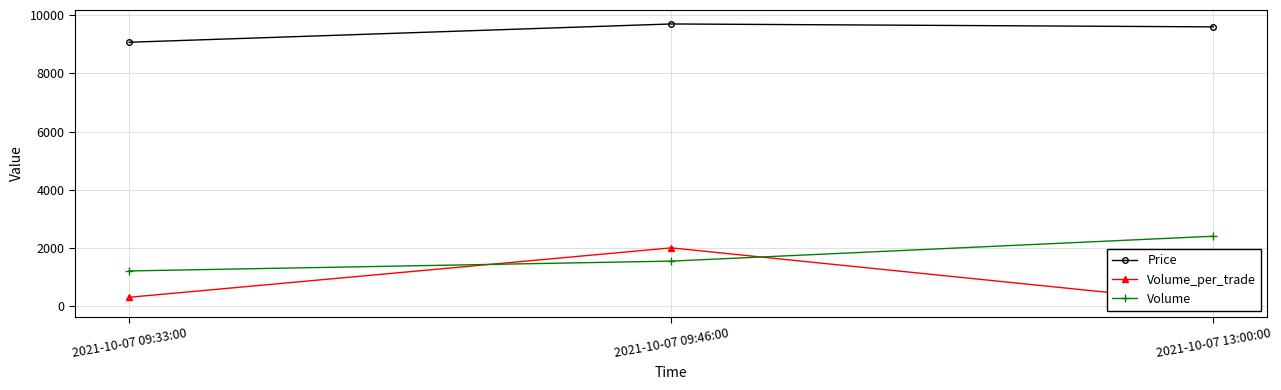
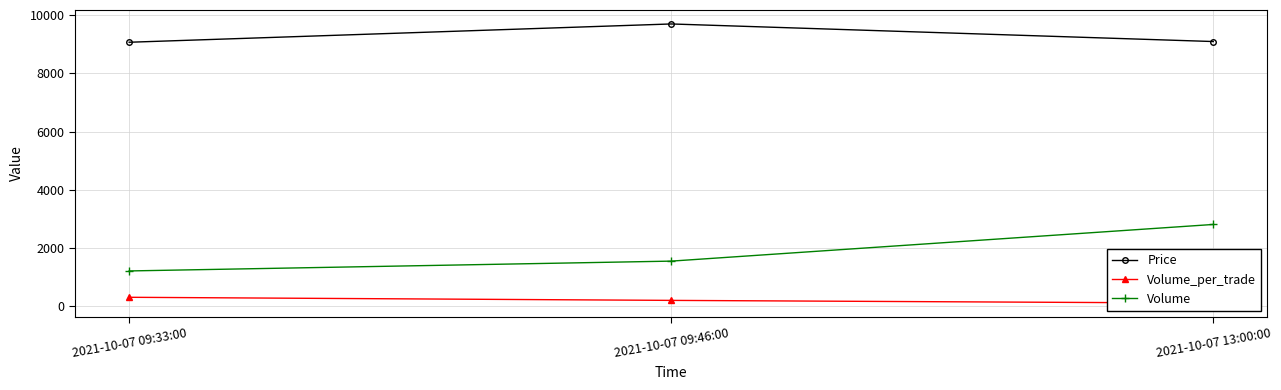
  {
    "Price": {
      "2021-10-07 09:33:00": 9100,
      "2021-10-07 09:46:00": 9700,
-     "2021-10-07 13:00:00": 9600
+     "2021-10-07 13:00:00": 9100
    },
    "Volume_per_trade": {
      "2021-10-07 09:33:00": 300,
-     "2021-10-07 09:46:00": 2000
+     "2021-10-07 09:46:00": 200
    },
    "Volume": {
      "2021-10-07 09:33:00": 1200,
      "2021-10-07 09:46:00": 1500,
-     "2021-10-07 13:00:00": 2400
+     "2021-10-07 13:00:00": 2800
    }
  }
